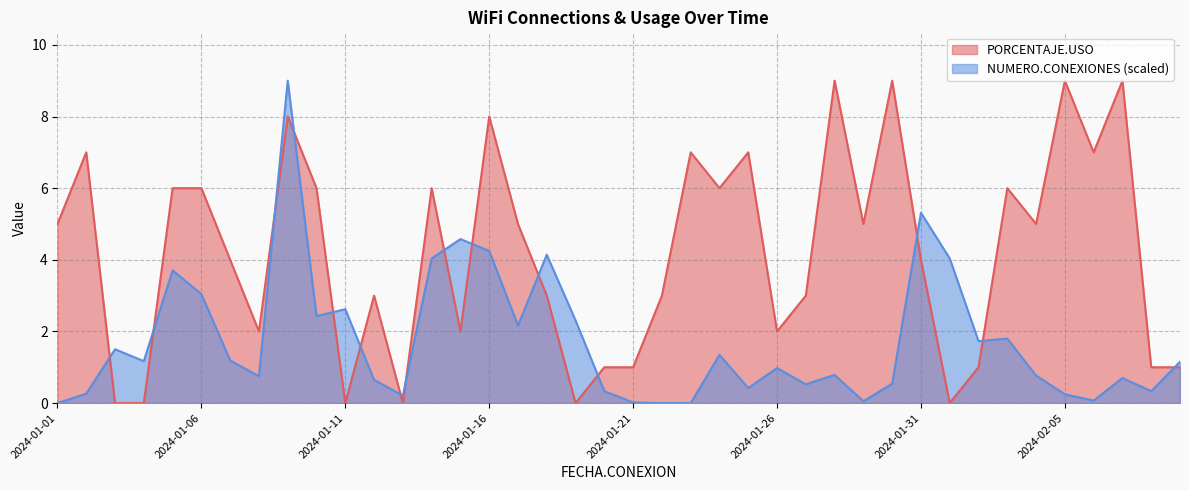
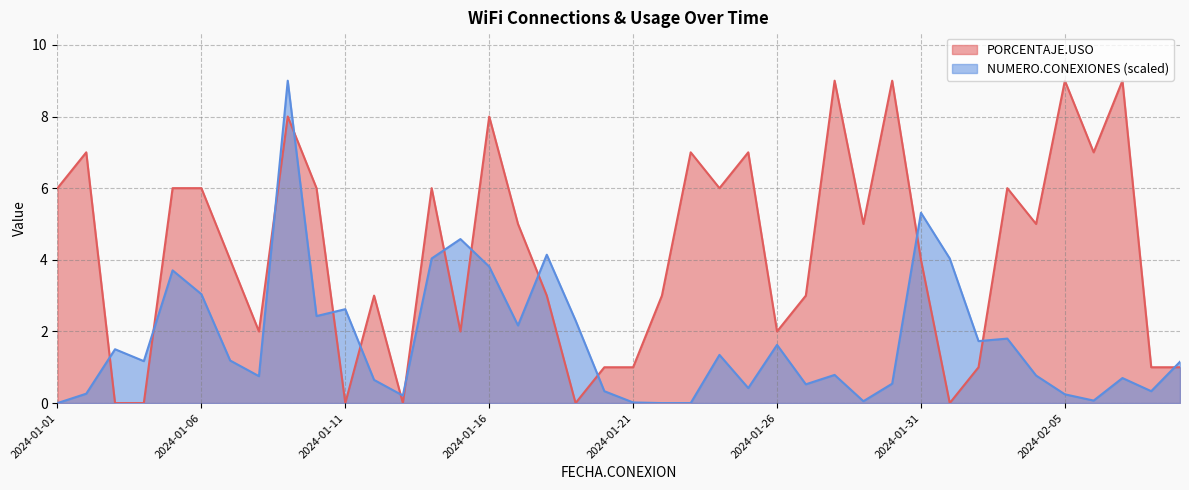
  {
    "PORCENTAJE.USO": {
-     "2024-01-01": 5,
+     "2024-01-01": 6,
      "2024-01-06": 6,
      "2024-01-11": 0,
      "2024-01-16": 8,
      "2024-01-21": 1,
      "2024-01-26": 2,
      "2024-01-31": 4
    },
    "NUMERO.CONEXIONES (scaled)": {
      "2024-01-01": 0.0,
      "2024-01-06": 3.0,
      "2024-01-11": 2.6,
-     "2024-01-16": 4.2,
+     "2024-01-16": 3.8,
      "2024-01-21": 0.0,
-     "2024-01-26": 1.0,
+     "2024-01-26": 1.6,
      "2024-01-31": 5.3,
      "2024-02-05": 0.2
    }
  }
